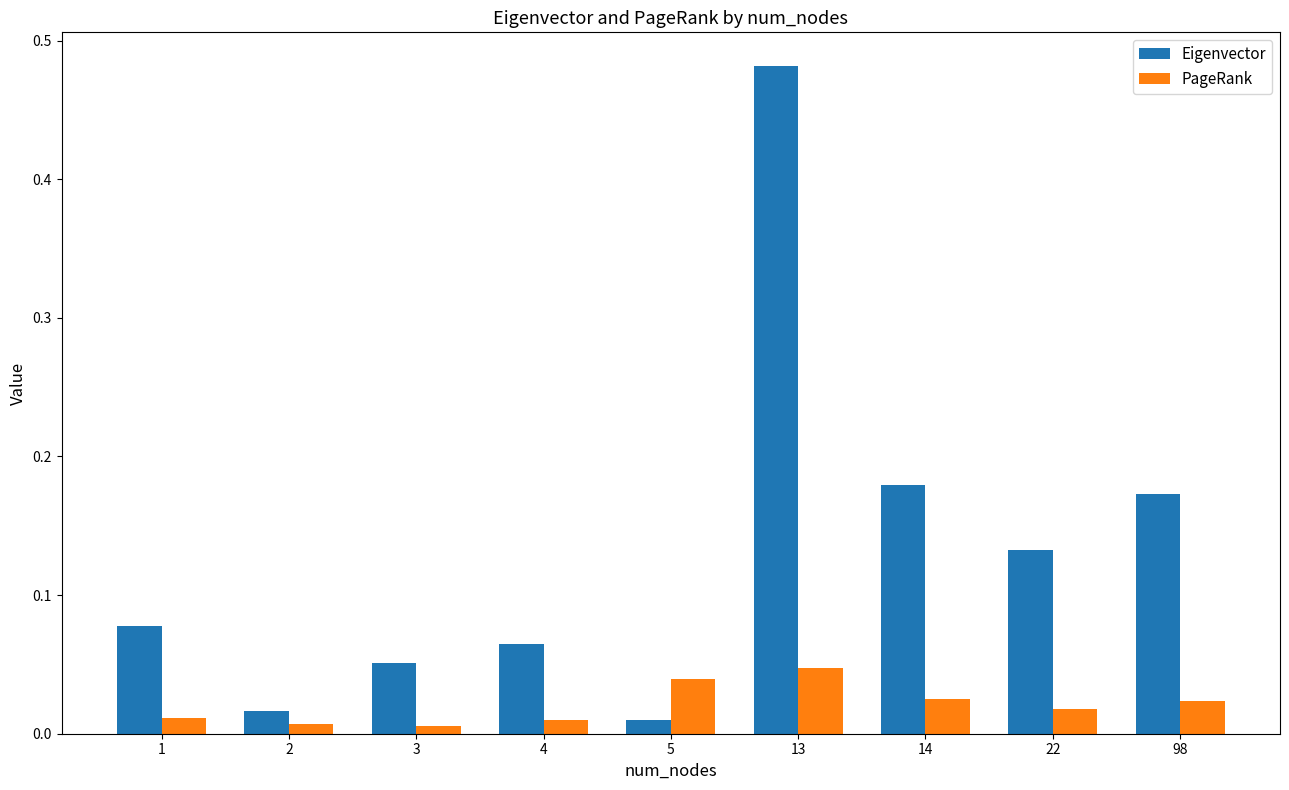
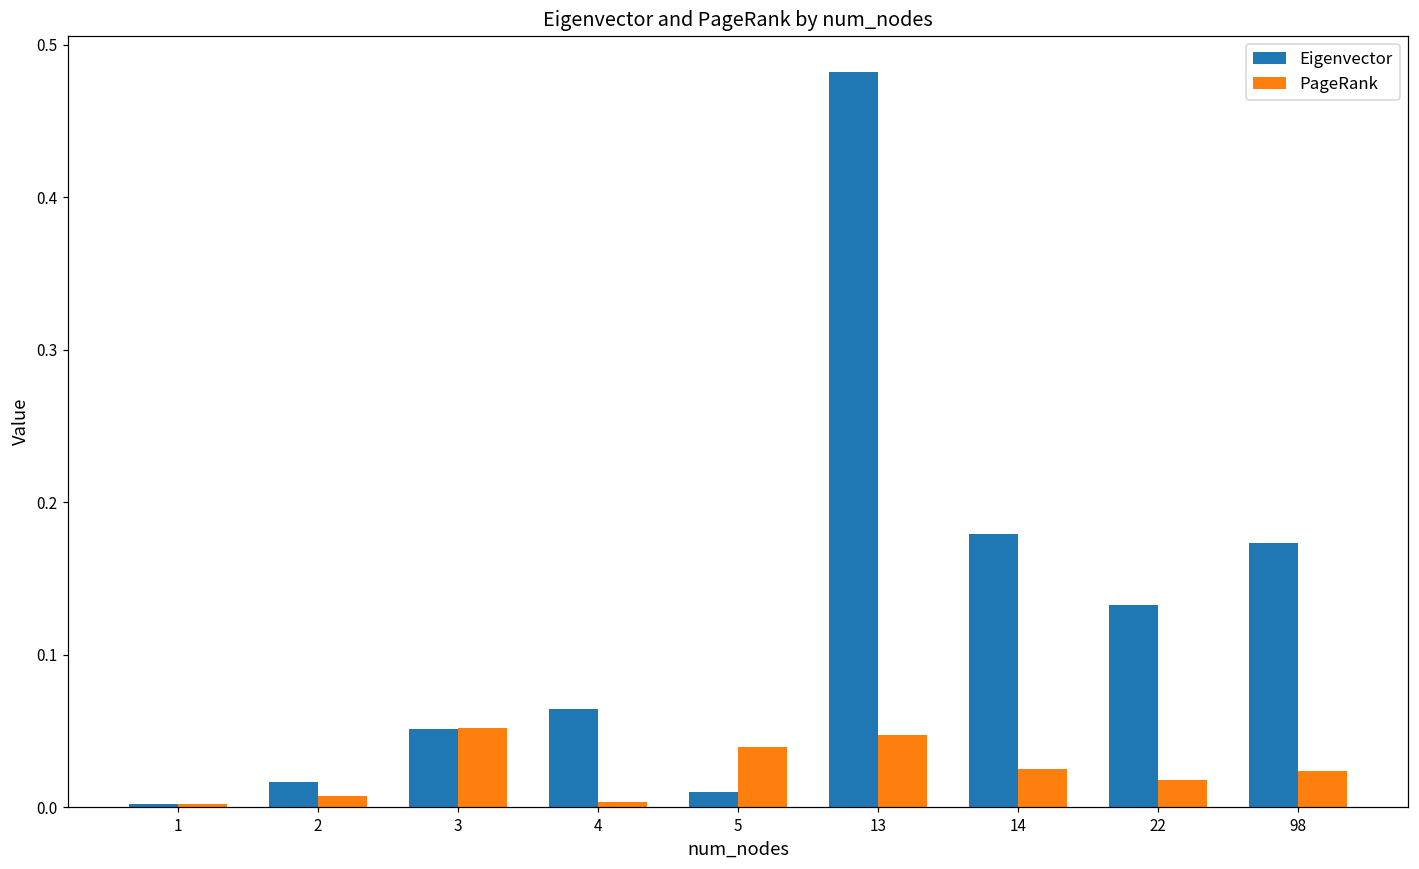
  {
    "Eigenvector": {
-     "1": 0.077,
+     "1": 0.002,
      "2": 0.017,
      "3": 0.051,
      "4": 0.065,
      "5": 0.010,
      "13": 0.482,
      "14": 0.179,
      "22": 0.133,
      "98": 0.173
    },
    "PageRank": {
-     "1": 0.011,
+     "1": 0.002,
      "2": 0.007,
-     "3": 0.006,
-     "4": 0.010,
+     "3": 0.052,
+     "4": 0.003,
      "5": 0.040,
      "13": 0.047,
      "14": 0.025,
      "22": 0.018,
      "98": 0.023
    }
  }
